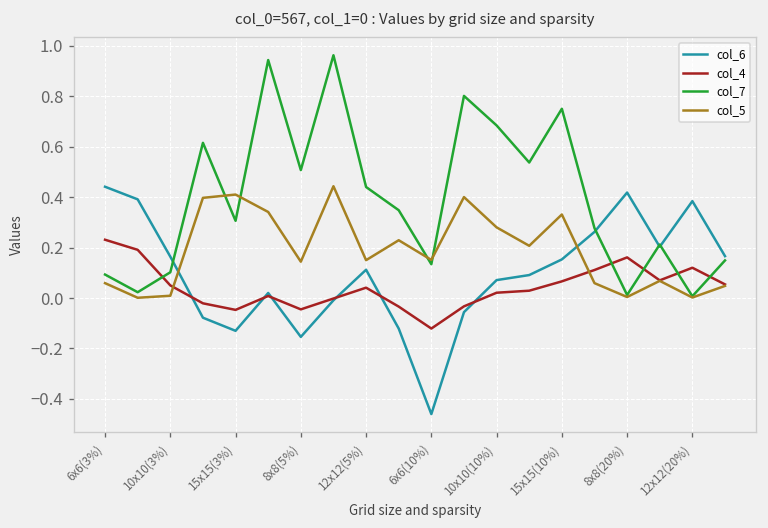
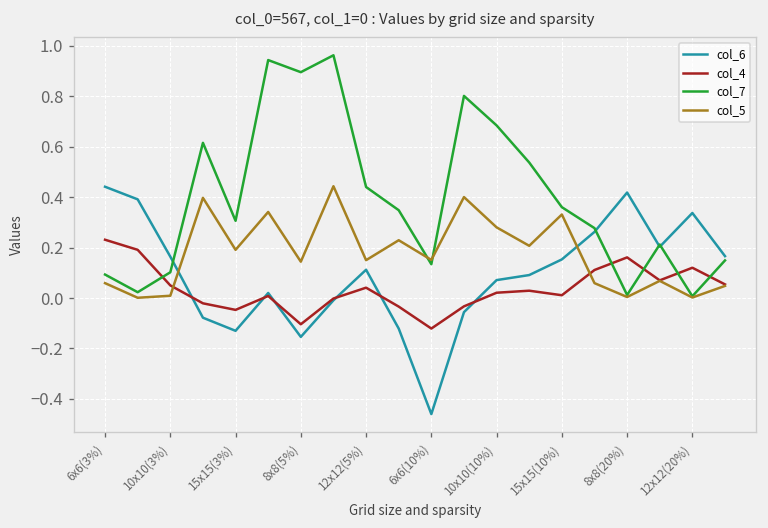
  {
    "col_6": {
      "6x6(3%)": 0.44,
      "10x10(3%)": 0.16,
      "15x15(3%)": -0.13,
      "8x8(5%)": -0.15,
      "12x12(5%)": 0.11,
      "6x6(10%)": -0.46,
      "10x10(10%)": 0.07,
      "15x15(10%)": 0.15,
      "8x8(20%)": 0.42,
-     "12x12(20%)": 0.38
+     "12x12(20%)": 0.34
    },
    "col_4": {
      "6x6(3%)": 0.23,
      "10x10(3%)": 0.05,
      "15x15(3%)": -0.05,
-     "8x8(5%)": -0.05,
+     "8x8(5%)": -0.10,
      "12x12(5%)": 0.04,
      "6x6(10%)": -0.12,
      "10x10(10%)": 0.02,
-     "15x15(10%)": 0.07,
+     "15x15(10%)": 0.01,
      "8x8(20%)": 0.16,
      "12x12(20%)": 0.12
    },
    "col_7": {
      "6x6(3%)": 0.09,
      "10x10(3%)": 0.10,
      "15x15(3%)": 0.31,
-     "8x8(5%)": 0.51,
+     "8x8(5%)": 0.90,
      "12x12(5%)": 0.44,
      "6x6(10%)": 0.13,
      "10x10(10%)": 0.68,
-     "15x15(10%)": 0.75
+     "15x15(10%)": 0.36
    },
    "col_5": {
      "6x6(3%)": 0.06,
      "10x10(3%)": 0.01,
-     "15x15(3%)": 0.41,
+     "15x15(3%)": 0.19,
      "8x8(5%)": 0.14,
      "12x12(5%)": 0.15,
      "6x6(10%)": 0.15,
      "10x10(10%)": 0.28,
      "15x15(10%)": 0.33
    }
  }
